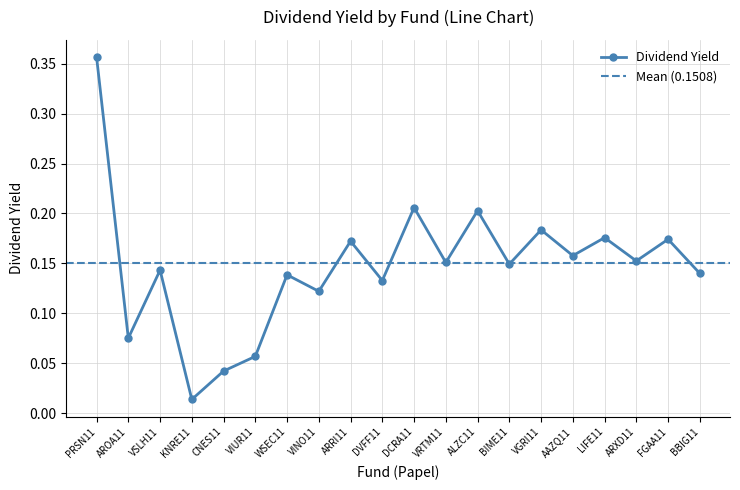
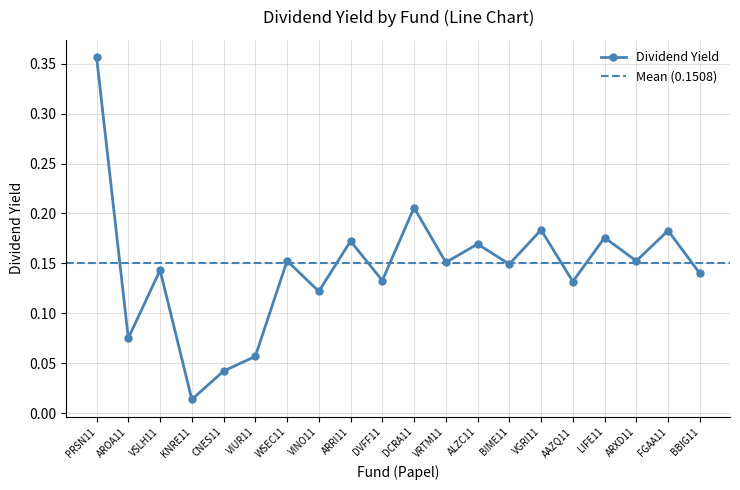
  {
    "PRSN11": 0.36,
    "AROA11": 0.08,
    "VSLH11": 0.14,
    "KNRE11": 0.01,
    "CNES11": 0.04,
    "VIUR11": 0.06,
-   "WSEC11": 0.14,
+   "WSEC11": 0.15,
    "VINO11": 0.12,
    "ARRI11": 0.17,
    "DVFF11": 0.13,
    "DCRA11": 0.21,
    "VRTM11": 0.15,
-   "ALZC11": 0.20,
+   "ALZC11": 0.17,
    "BIME11": 0.15,
    "VGRI11": 0.18,
-   "AAZQ11": 0.16,
+   "AAZQ11": 0.13,
    "LIFE11": 0.18,
    "ARXD11": 0.15,
-   "FGAA11": 0.17,
+   "FGAA11": 0.18,
    "BBIG11": 0.14
  }
